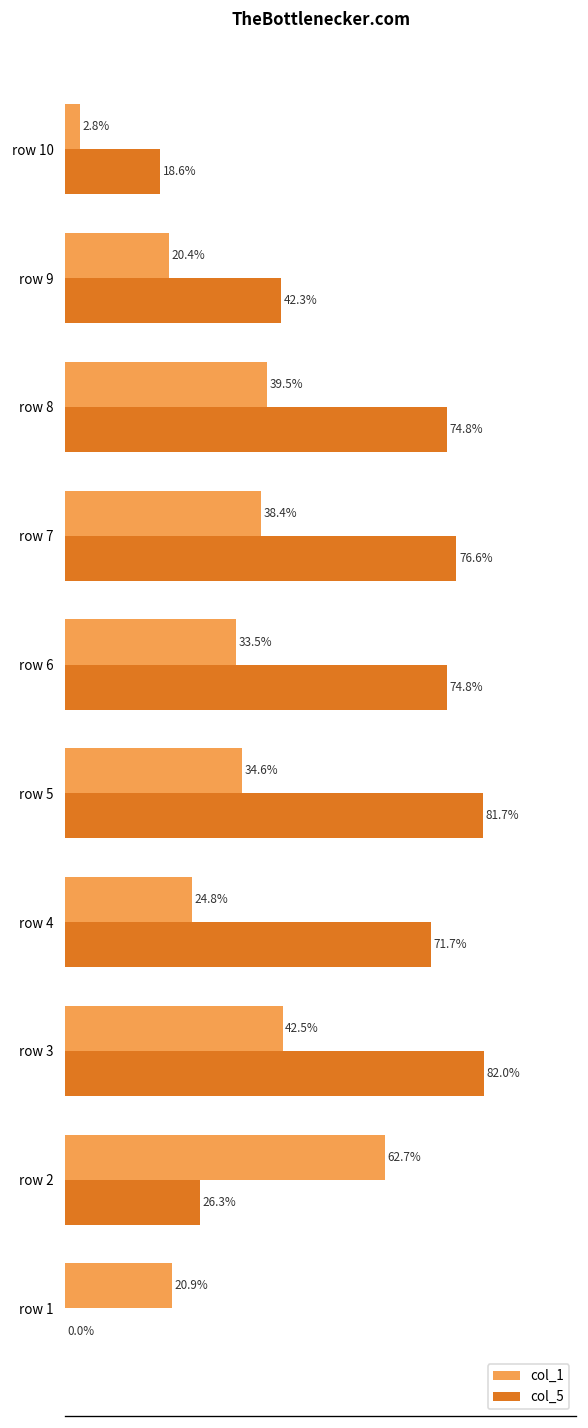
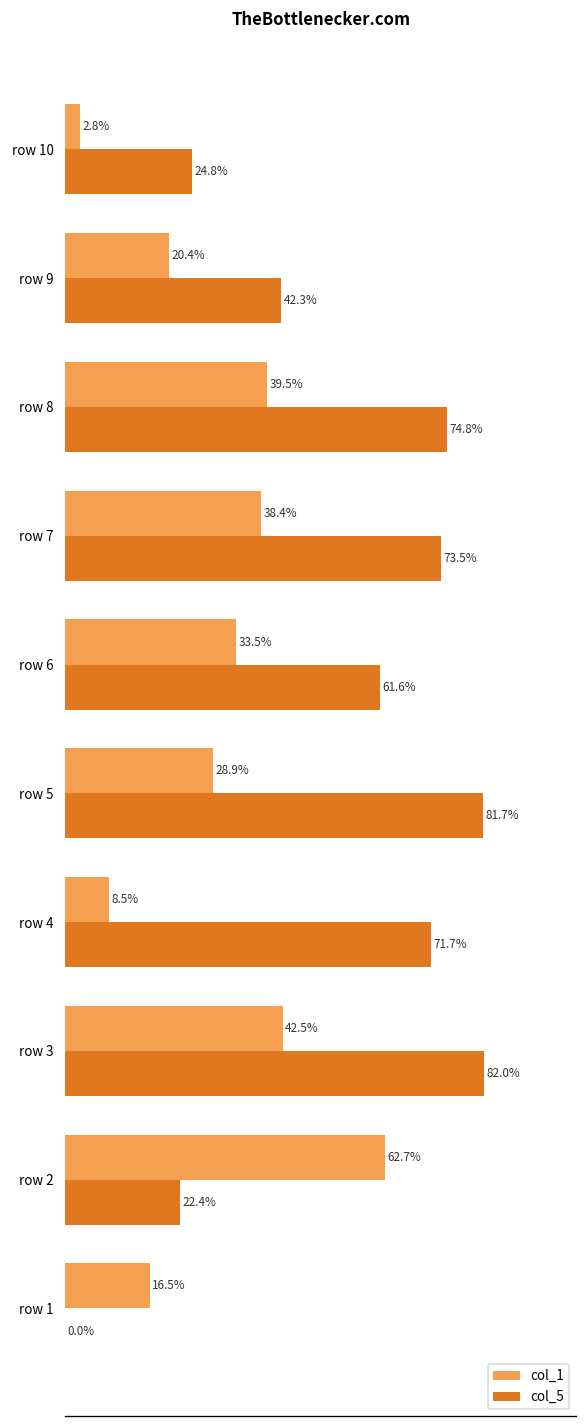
  {
    "col_1": {
      "row 10": "2.8%",
      "row 9": "20.4%",
      "row 8": "39.5%",
      "row 7": "38.4%",
      "row 6": "33.5%",
-     "row 5": "34.6%",
-     "row 4": "24.8%",
+     "row 5": "28.9%",
+     "row 4": "8.5%",
      "row 3": "42.5%",
      "row 2": "62.7%",
-     "row 1": "20.9%"
+     "row 1": "16.5%"
    },
    "col_5": {
-     "row 10": "18.6%",
+     "row 10": "24.8%",
      "row 9": "42.3%",
      "row 8": "74.8%",
-     "row 7": "76.6%",
-     "row 6": "74.8%",
+     "row 7": "73.5%",
+     "row 6": "61.6%",
      "row 5": "81.7%",
      "row 4": "71.7%",
      "row 3": "82.0%",
-     "row 2": "26.3%",
+     "row 2": "22.4%",
      "row 1": "0.0%"
    }
  }
